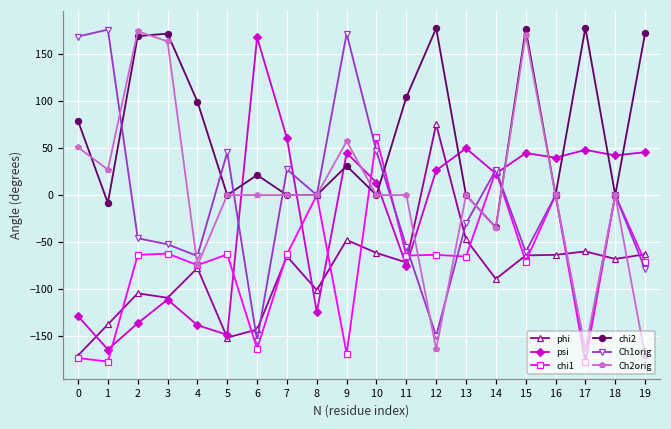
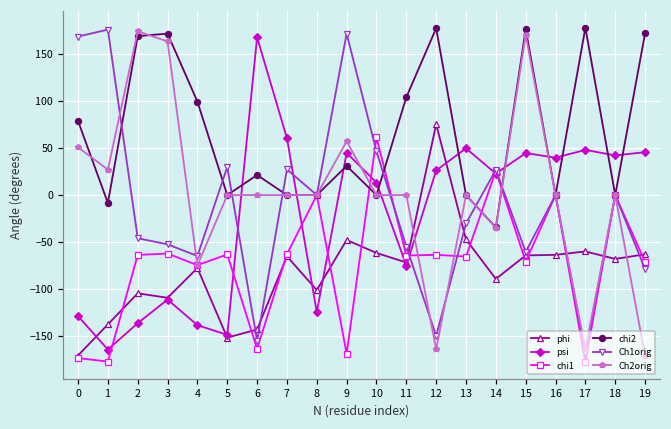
  {
    "phi": {
      "1": -140,
      "2": -100,
      "6": -140,
      "8": -100,
      "9": -50,
      "10": -60,
      "11": -70,
      "12": 80,
      "13": -50,
      "14": -90,
      "15": -60,
      "16": -60,
      "17": -60,
      "18": -70,
      "19": -60
    },
    "psi": {
      "0": -130,
      "1": -160,
      "2": -140,
      "4": -140,
      "6": 170,
      "7": 60,
      "8": -130,
      "9": 40,
      "10": 10,
      "11": -80,
      "12": 30,
      "13": 50,
      "15": 40,
      "16": 40,
      "17": 50,
      "18": 40,
      "19": 50
    },
    "chi1": {
      "1": -180,
      "2": -60,
      "3": -60,
      "5": -60,
      "6": -160,
      "9": -170,
      "10": 60,
      "11": -60,
      "12": -60,
      "13": -70,
      "15": -70,
      "19": -70
    },
    "chi2": {
      "0": 80,
      "1": -10,
      "2": 170,
      "3": 170,
      "4": 100,
      "6": 20,
      "9": 30,
      "11": 100,
      "12": 180,
      "15": 180,
      "17": 180,
      "19": 170
    },
    "Ch1orig": {
      "0": 170,
      "1": 180,
      "2": -50,
      "3": -50,
      "4": -70,
-     "5": 50,
+     "5": 30,
      "6": -160,
      "7": 30,
      "9": 170,
      "10": 50,
      "11": -50,
      "12": -150,
      "13": -30,
      "15": -60,
      "19": -80
    },
    "Ch2orig": {
      "0": 50,
      "1": 30,
      "2": 170,
      "3": 160,
      "6": 0,
      "9": 60,
      "11": 0,
      "12": -160,
      "15": 170
    }
  }
